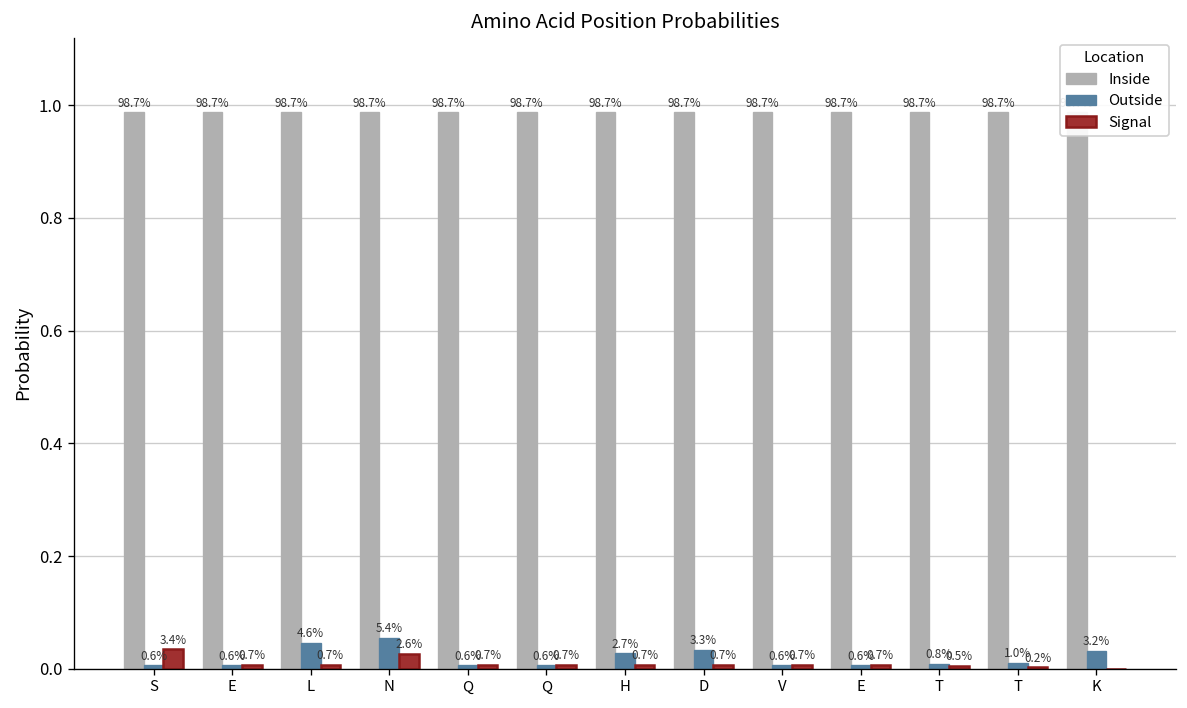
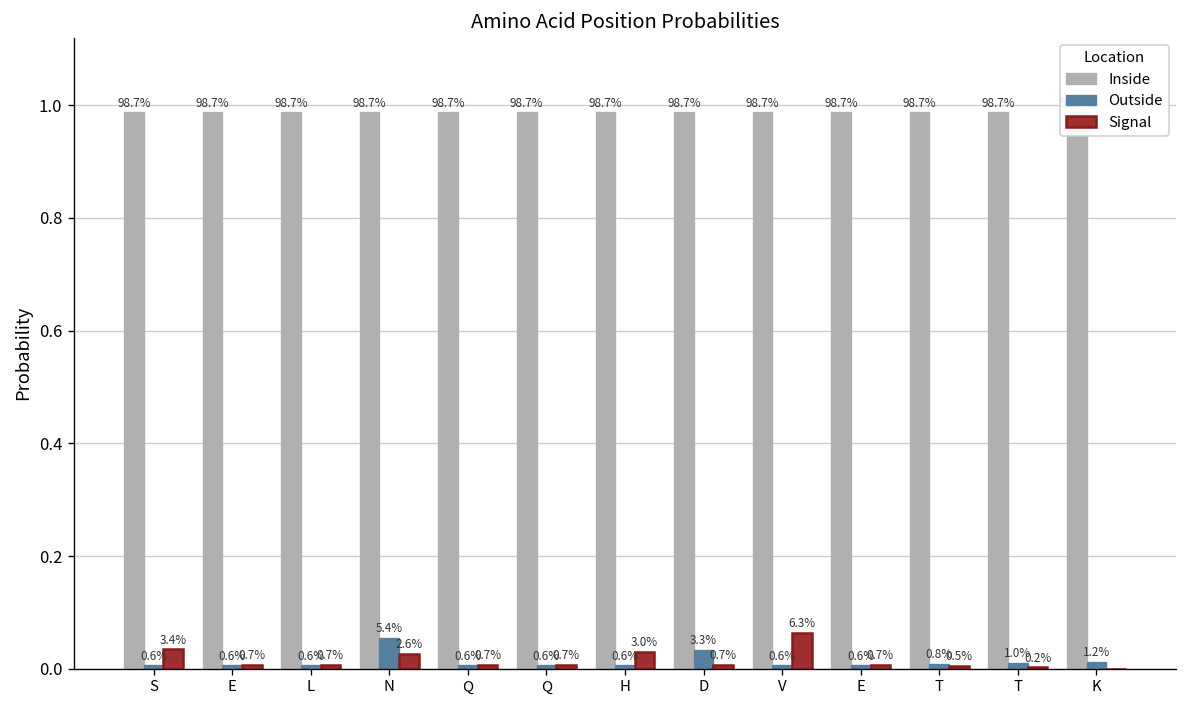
  {
    "Inside": {
      "S": "98.7%",
      "L": "98.7%",
      "N": "98.7%",
      "H": "98.7%",
      "D": "98.7%",
      "V": "98.7%"
    },
    "Outside": {
      "S": "0.6%",
-     "L": "4.6%",
+     "L": "0.6%",
      "N": "5.4%",
-     "H": "2.7%",
+     "H": "0.6%",
      "D": "3.3%",
      "V": "0.6%",
-     "K": "3.2%"
+     "K": "1.2%"
    },
    "Signal": {
      "S": "3.4%",
      "N": "2.6%",
-     "H": "0.7%",
+     "H": "3.0%",
      "D": "0.7%",
-     "V": "0.7%"
+     "V": "6.3%"
    }
  }
